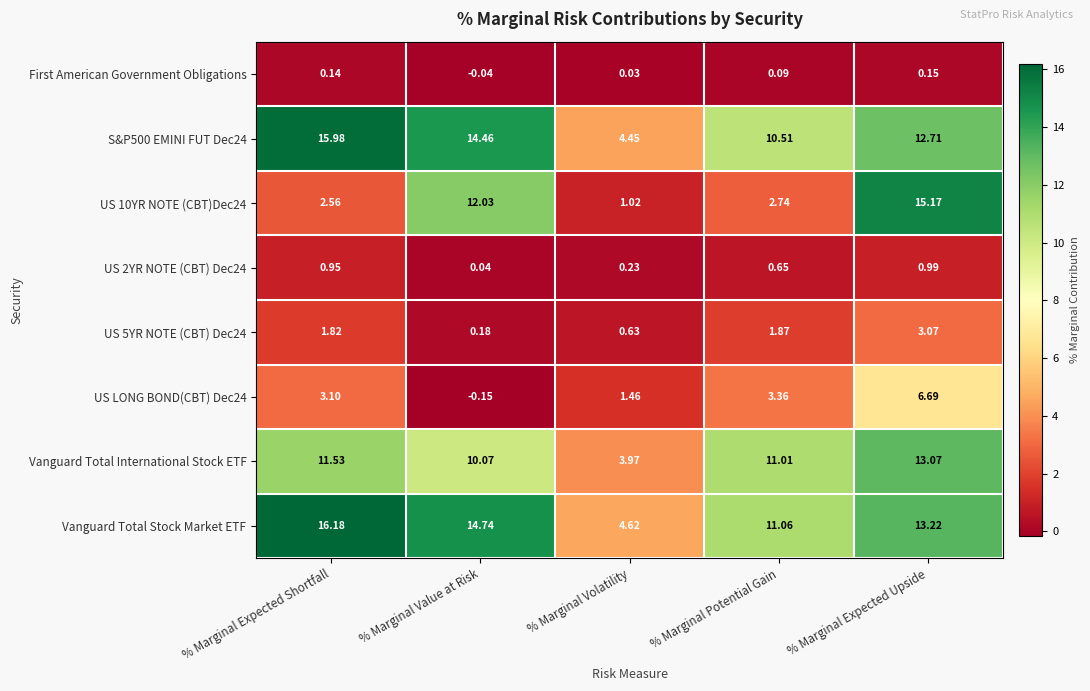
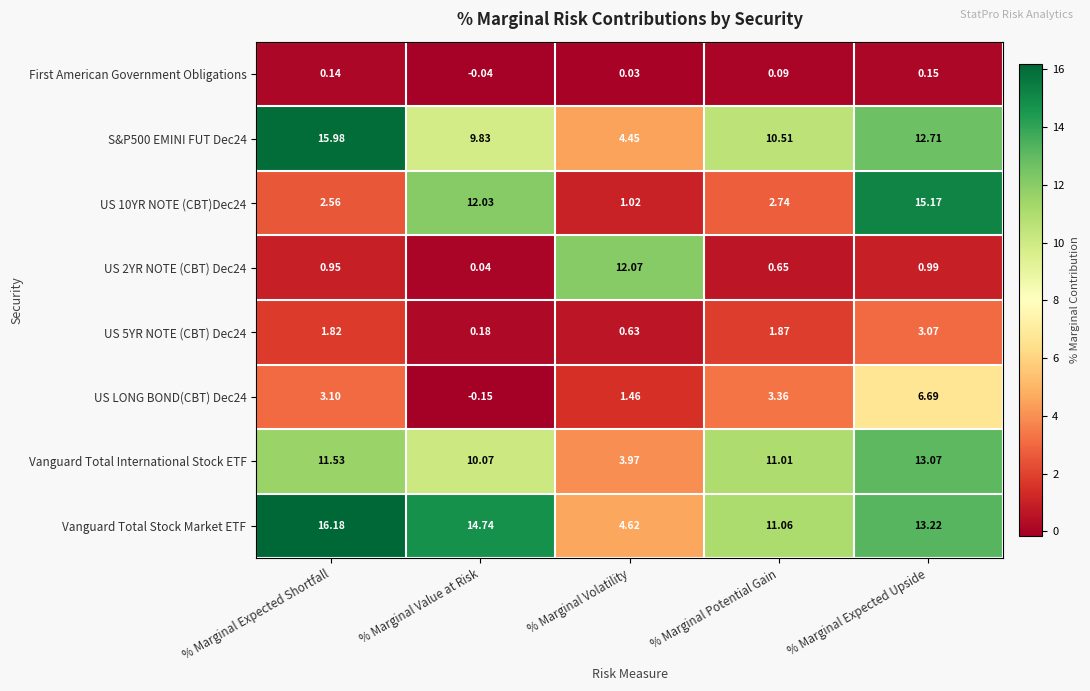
  {
    "First American Government Obligations": {
      "% Marginal Expected Shortfall": 0.14,
      "% Marginal Value at Risk": -0.04,
      "% Marginal Volatility": 0.03,
      "% Marginal Potential Gain": 0.09,
      "% Marginal Expected Upside": 0.15
    },
    "S&P500 EMINI FUT Dec24": {
      "% Marginal Expected Shortfall": 15.98,
-     "% Marginal Value at Risk": 14.46,
+     "% Marginal Value at Risk": 9.83,
      "% Marginal Volatility": 4.45,
      "% Marginal Potential Gain": 10.51,
      "% Marginal Expected Upside": 12.71
    },
    "US 10YR NOTE (CBT)Dec24": {
      "% Marginal Expected Shortfall": 2.56,
      "% Marginal Value at Risk": 12.03,
      "% Marginal Volatility": 1.02,
      "% Marginal Potential Gain": 2.74,
      "% Marginal Expected Upside": 15.17
    },
    "US 2YR NOTE (CBT) Dec24": {
      "% Marginal Expected Shortfall": 0.95,
      "% Marginal Value at Risk": 0.04,
-     "% Marginal Volatility": 0.23,
+     "% Marginal Volatility": 12.07,
      "% Marginal Potential Gain": 0.65,
      "% Marginal Expected Upside": 0.99
    },
    "US 5YR NOTE (CBT) Dec24": {
      "% Marginal Expected Shortfall": 1.82,
      "% Marginal Value at Risk": 0.18,
      "% Marginal Volatility": 0.63,
      "% Marginal Potential Gain": 1.87,
      "% Marginal Expected Upside": 3.07
    },
    "US LONG BOND(CBT) Dec24": {
      "% Marginal Expected Shortfall": 3.10,
      "% Marginal Value at Risk": -0.15,
      "% Marginal Volatility": 1.46,
      "% Marginal Potential Gain": 3.36,
      "% Marginal Expected Upside": 6.69
    },
    "Vanguard Total International Stock ETF": {
      "% Marginal Expected Shortfall": 11.53,
      "% Marginal Value at Risk": 10.07,
      "% Marginal Volatility": 3.97,
      "% Marginal Potential Gain": 11.01,
      "% Marginal Expected Upside": 13.07
    },
    "Vanguard Total Stock Market ETF": {
      "% Marginal Expected Shortfall": 16.18,
      "% Marginal Value at Risk": 14.74,
      "% Marginal Volatility": 4.62,
      "% Marginal Potential Gain": 11.06,
      "% Marginal Expected Upside": 13.22
    }
  }
